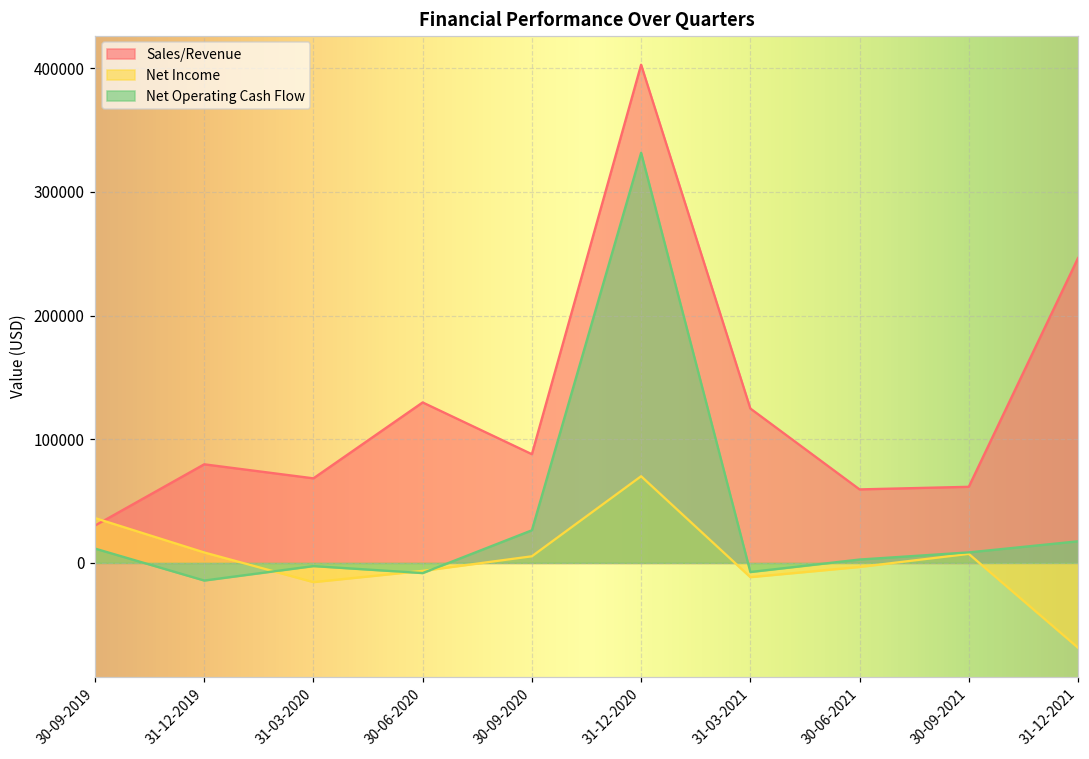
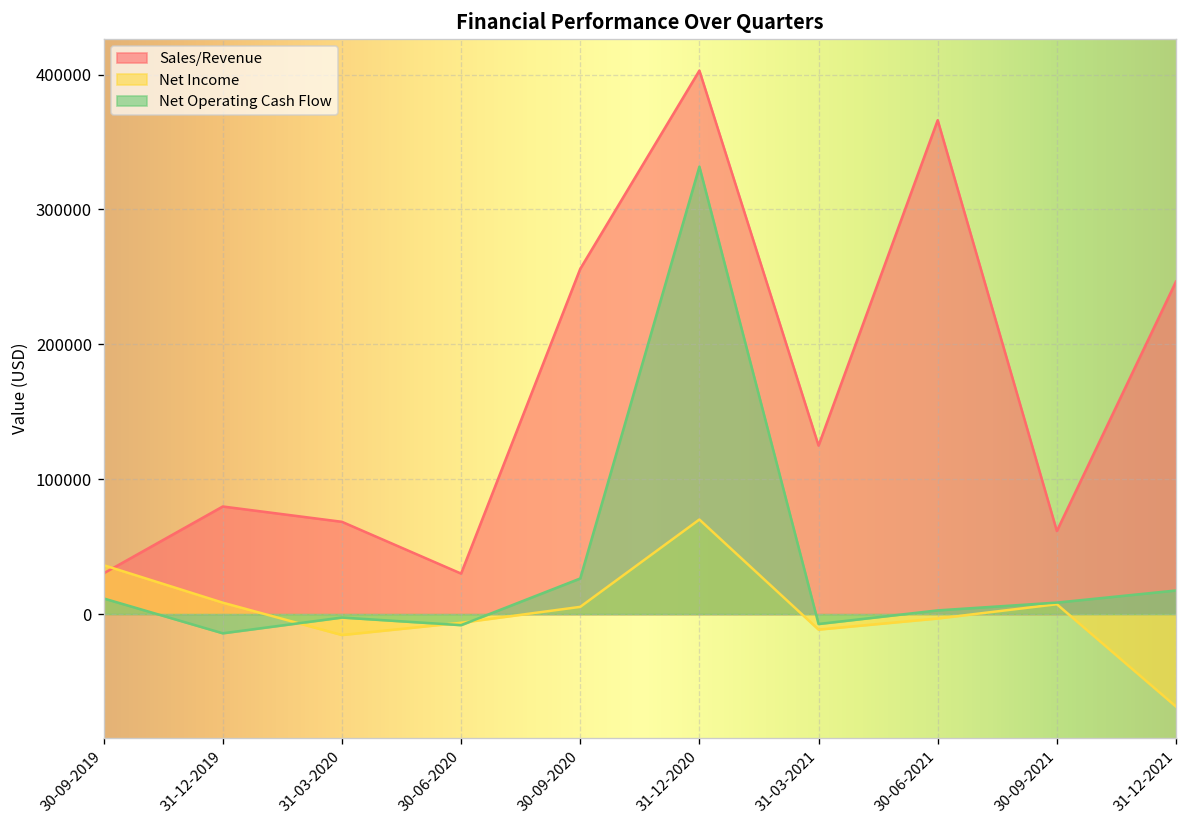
  {
    "Sales/Revenue": {
      "30-09-2019": 30000,
      "31-12-2019": 80000,
      "31-03-2020": 68000,
-     "30-06-2020": 130000,
-     "30-09-2020": 88000,
+     "30-06-2020": 30000,
+     "30-09-2020": 256000,
      "31-12-2020": 403000,
      "31-03-2021": 125000,
-     "30-06-2021": 59000,
+     "30-06-2021": 366000,
      "30-09-2021": 62000,
      "31-12-2021": 247000
    }
  }
